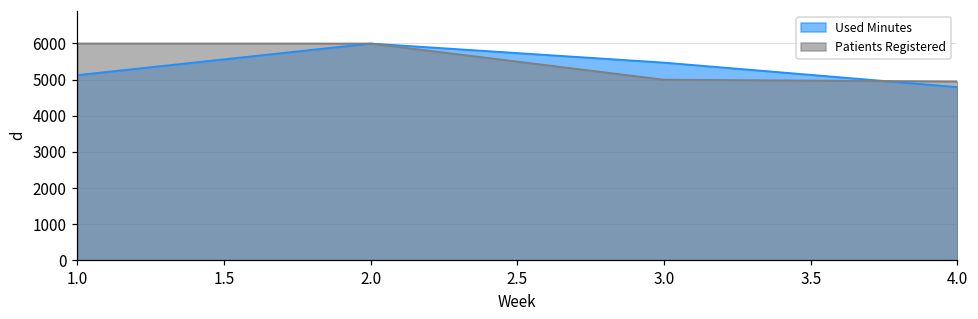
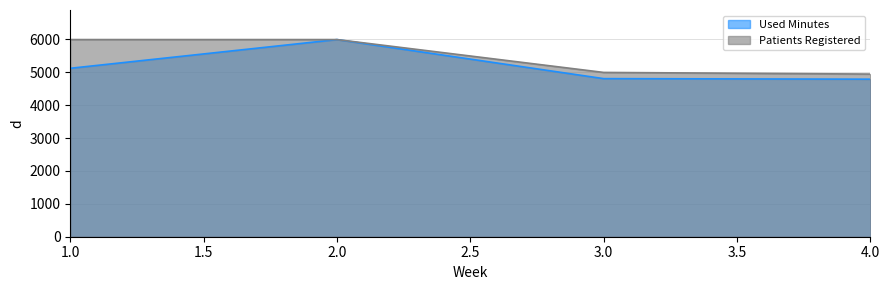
  {
    "Used Minutes": {
      "1.0": 5100,
-     "3.0": 5500,
+     "3.0": 4800,
      "4.0": 4800
    },
    "Patients Registered": {
      "1.0": 6000,
      "3.0": 5000,
      "4.0": 4900
    }
  }
